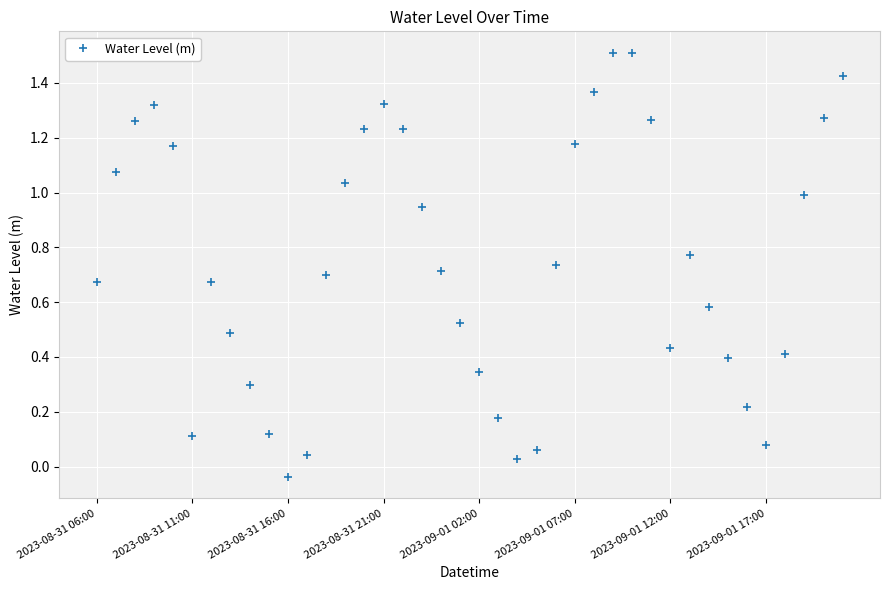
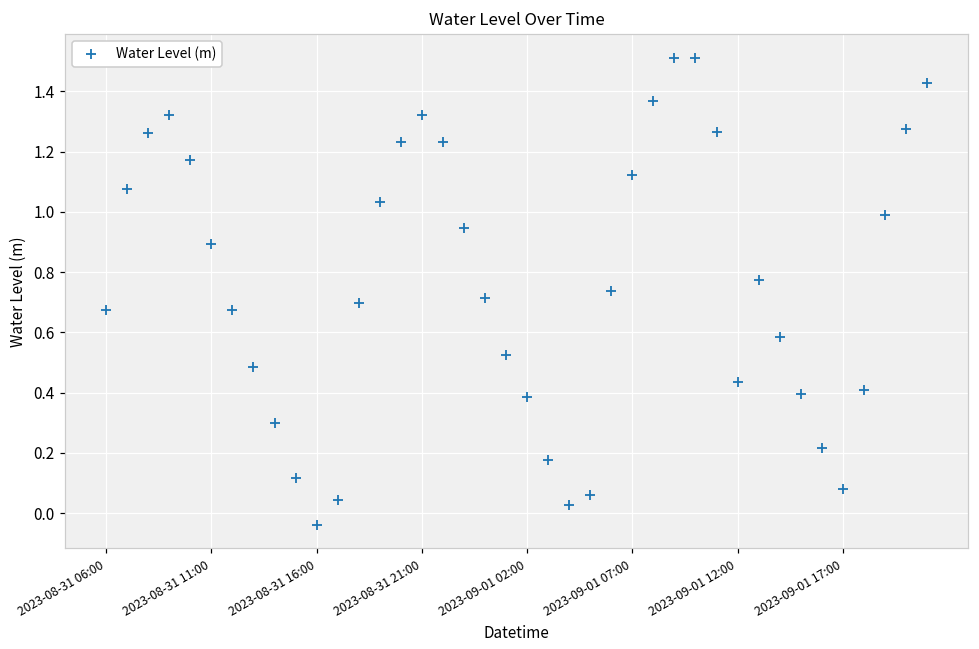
  {
    "2023-08-31 06:00": 0.67,
-   "2023-08-31 11:00": 0.11,
+   "2023-08-31 11:00": 0.89,
    "2023-08-31 16:00": -0.04,
    "2023-08-31 21:00": 1.32,
-   "2023-09-01 02:00": 0.34,
-   "2023-09-01 07:00": 1.18,
+   "2023-09-01 02:00": 0.39,
+   "2023-09-01 07:00": 1.12,
    "2023-09-01 12:00": 0.43,
    "2023-09-01 17:00": 0.08
  }
